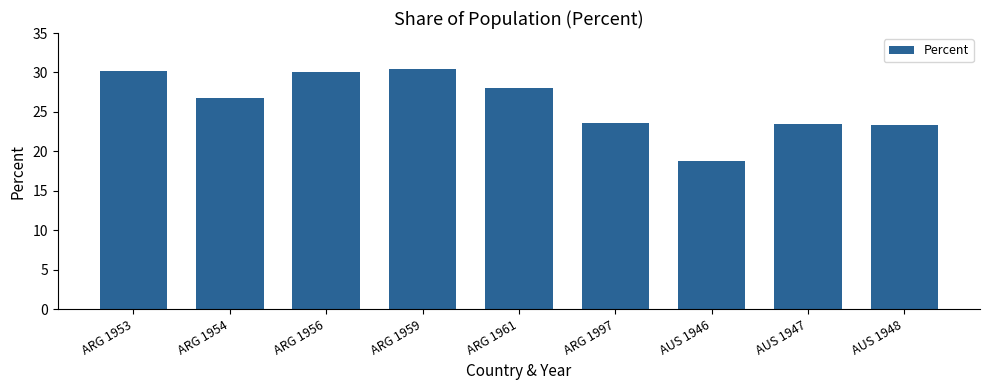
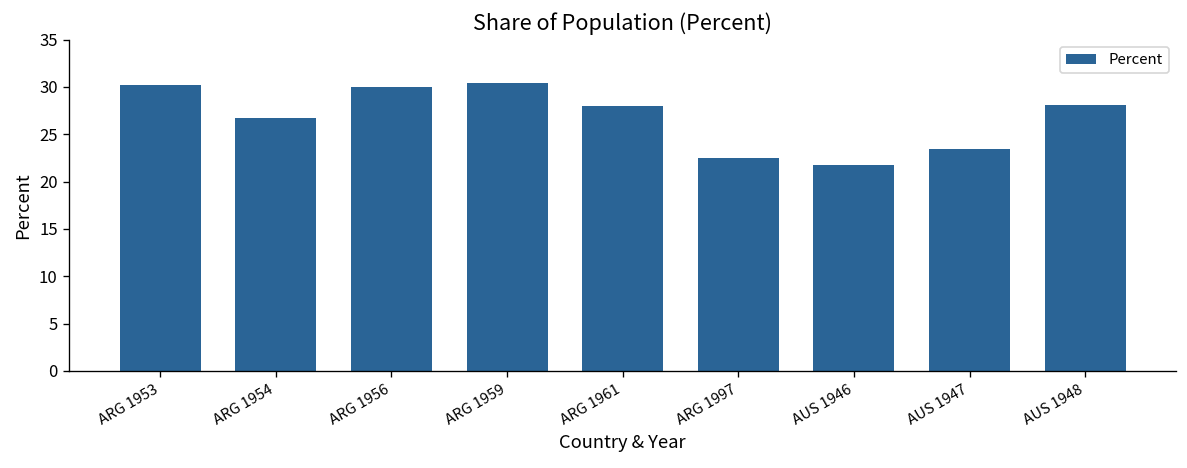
  {
    "ARG 1953": 30,
    "ARG 1954": 27,
    "ARG 1956": 30,
    "ARG 1959": 30,
    "ARG 1961": 28,
-   "ARG 1997": 24,
-   "AUS 1946": 19,
+   "ARG 1997": 22,
+   "AUS 1946": 22,
    "AUS 1947": 23,
-   "AUS 1948": 23
+   "AUS 1948": 28
  }
